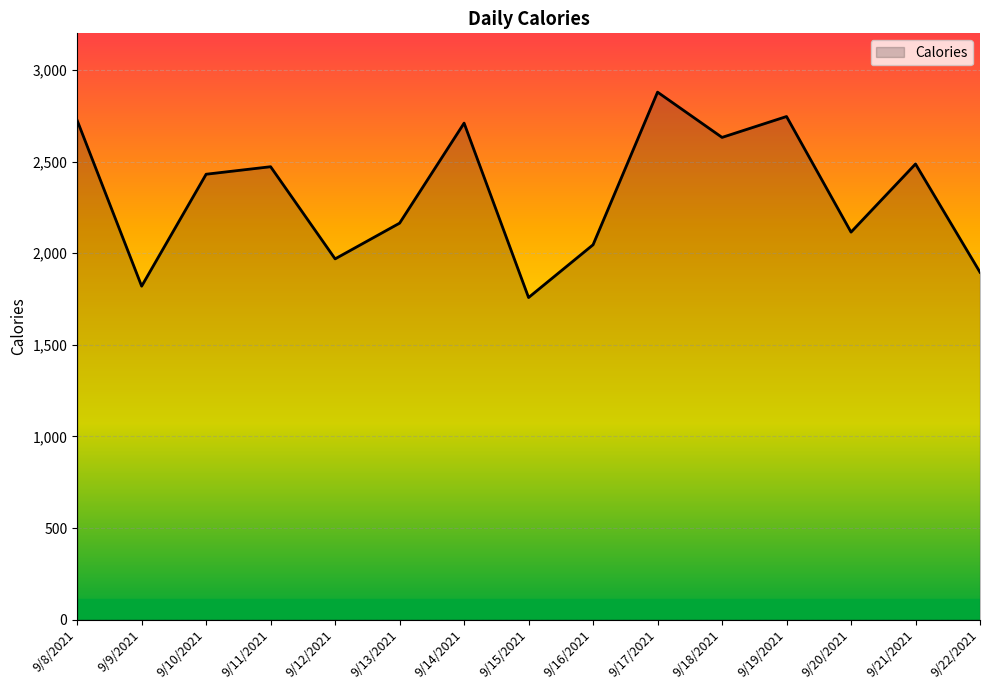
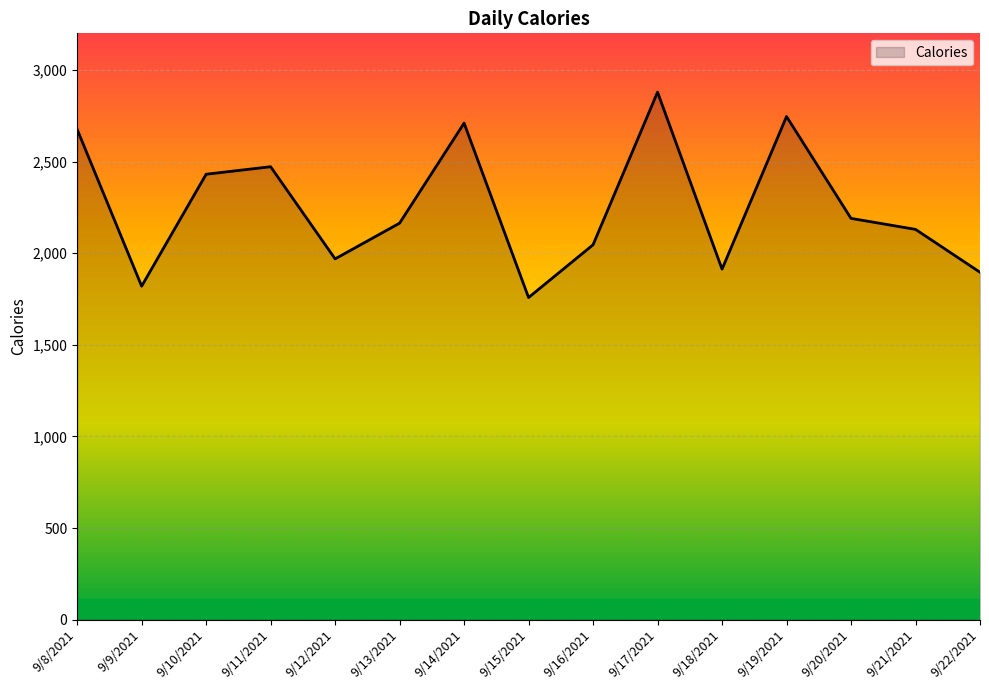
  {
-   "9/8/2021": "2,730",
+   "9/8/2021": "2,680",
    "9/9/2021": "1,820",
    "9/10/2021": "2,430",
    "9/11/2021": "2,470",
    "9/12/2021": "1,970",
    "9/13/2021": "2,160",
    "9/14/2021": "2,710",
    "9/15/2021": "1,760",
    "9/16/2021": "2,050",
    "9/17/2021": "2,880",
-   "9/18/2021": "2,630",
+   "9/18/2021": "1,910",
    "9/19/2021": "2,750",
-   "9/20/2021": "2,120",
-   "9/21/2021": "2,490",
+   "9/20/2021": "2,190",
+   "9/21/2021": "2,130",
    "9/22/2021": "1,900"
  }
